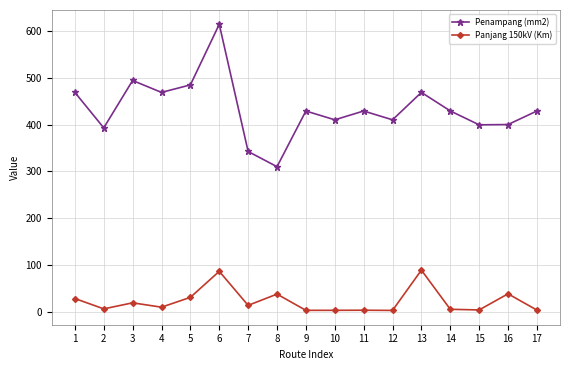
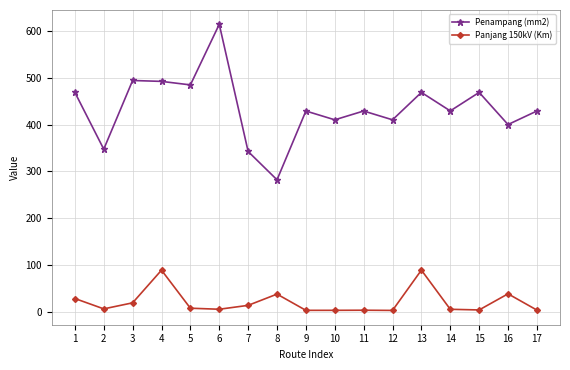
  {
    "Penampang (mm2)": {
      "1": 470,
-     "2": 390,
+     "2": 350,
      "3": 490,
-     "4": 470,
+     "4": 490,
      "5": 480,
      "6": 610,
      "7": 340,
-     "8": 310,
+     "8": 280,
      "9": 430,
      "10": 410,
      "11": 430,
      "12": 410,
      "13": 470,
      "14": 430,
-     "15": 400,
+     "15": 470,
      "16": 400,
      "17": 430
    },
    "Panjang 150kV (Km)": {
      "1": 30,
      "2": 10,
      "3": 20,
-     "4": 10,
-     "5": 30,
-     "6": 90,
+     "4": 90,
+     "5": 10,
+     "6": 10,
      "7": 10,
      "8": 40,
      "9": 0,
      "10": 0,
      "11": 0,
      "12": 0,
      "13": 90,
      "14": 10,
      "15": 0,
      "16": 40,
      "17": 0
    }
  }
